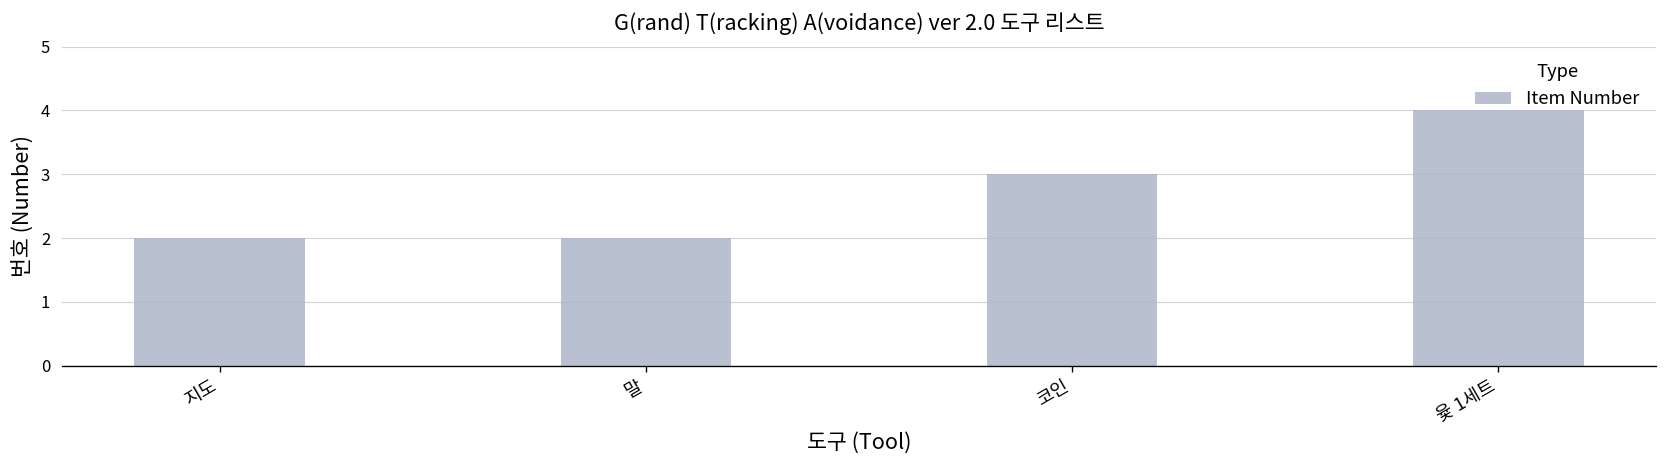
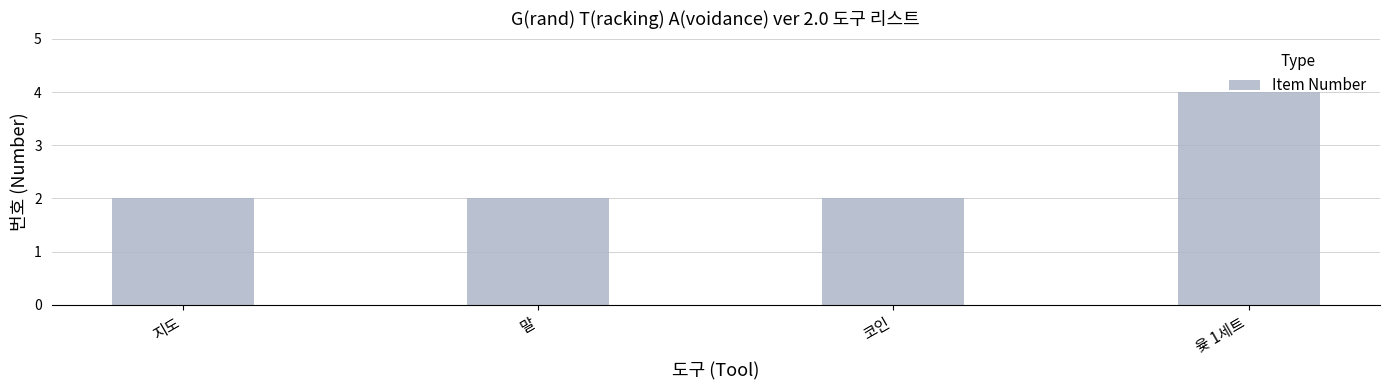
  {
    "지도": 2,
    "말": 2,
-   "코인": 3,
+   "코인": 2,
    "윷 1세트": 4
  }
